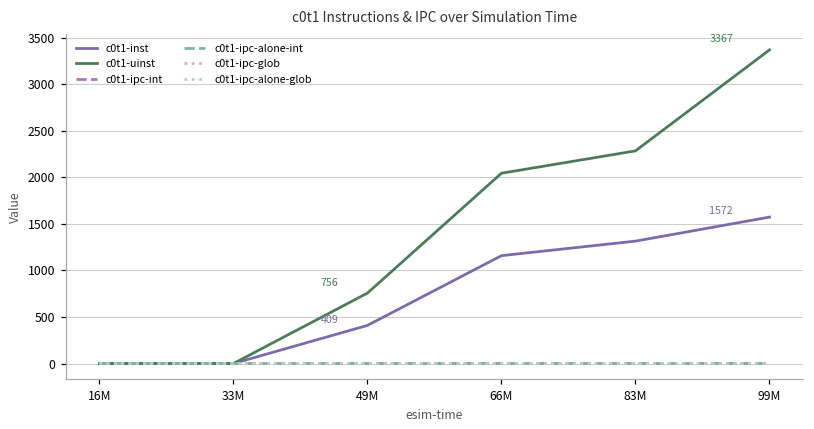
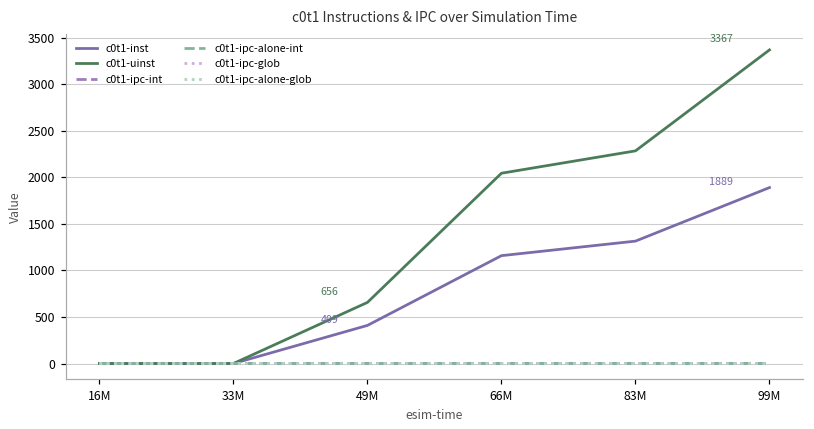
  {
    "c0t1-inst": {
-     "99M": 1572
+     "99M": 1889
    },
    "c0t1-uinst": {
-     "49M": 756
+     "49M": 656
    },
    "c0t1-ipc-alone-glob": {
      "49M": 0,
      "66M": 0,
      "83M": 0,
      "99M": 0
    }
  }
